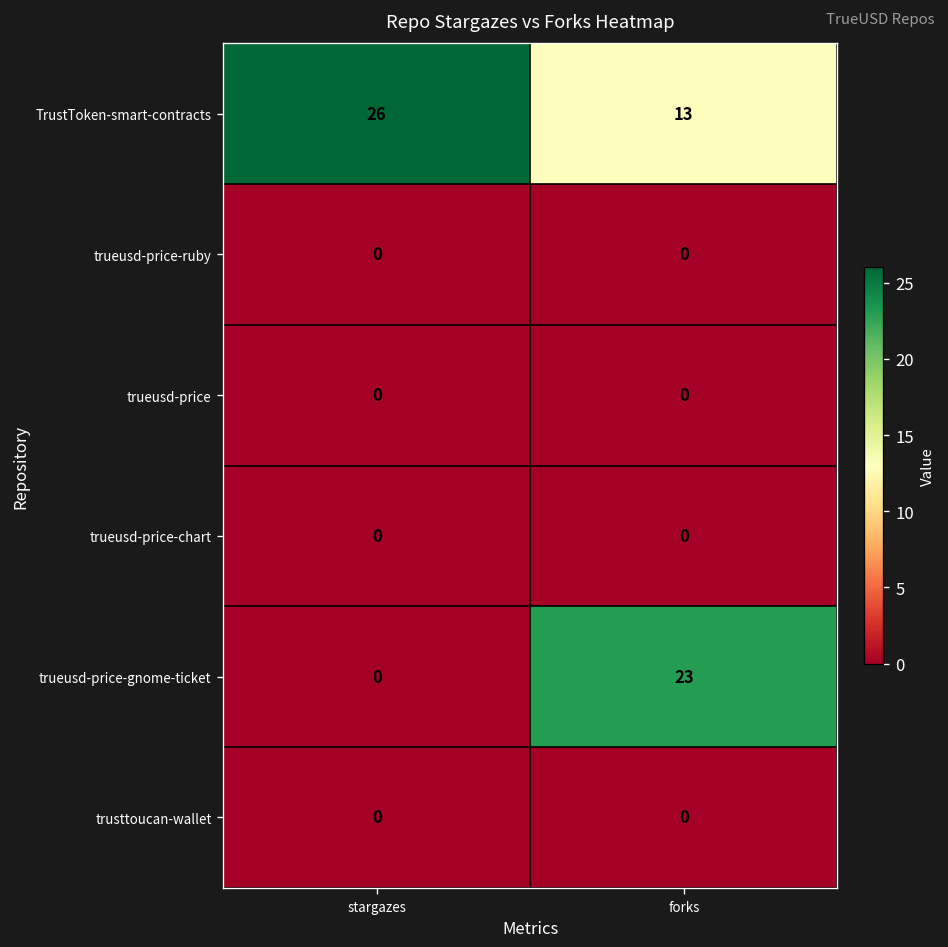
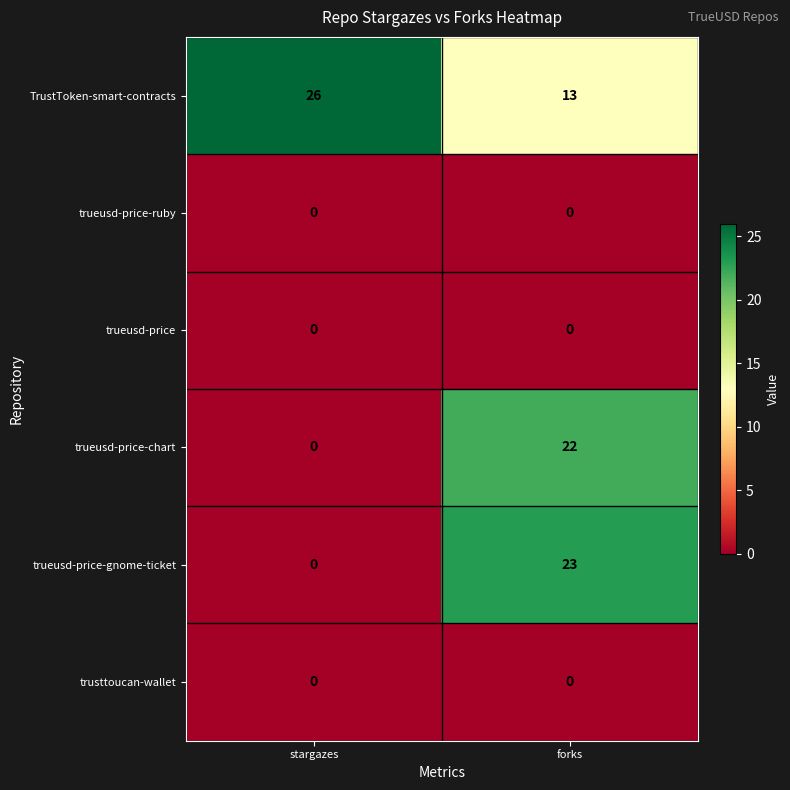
  {
    "TrustToken-smart-contracts": {
      "stargazes": 26,
      "forks": 13
    },
    "trueusd-price-ruby": {
      "stargazes": 0,
      "forks": 0
    },
    "trueusd-price": {
      "stargazes": 0,
      "forks": 0
    },
    "trueusd-price-chart": {
      "stargazes": 0,
-     "forks": 0
+     "forks": 22
    },
    "trueusd-price-gnome-ticket": {
      "stargazes": 0,
      "forks": 23
    },
    "trusttoucan-wallet": {
      "stargazes": 0,
      "forks": 0
    }
  }
